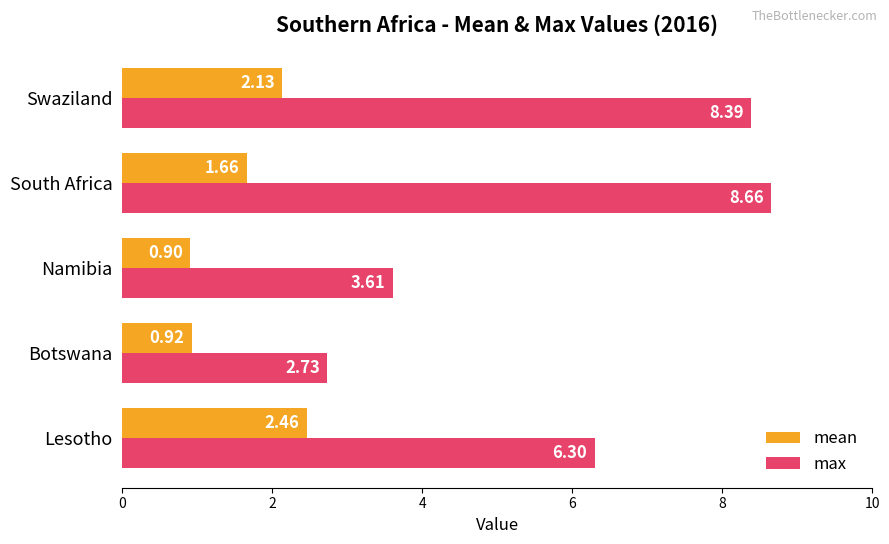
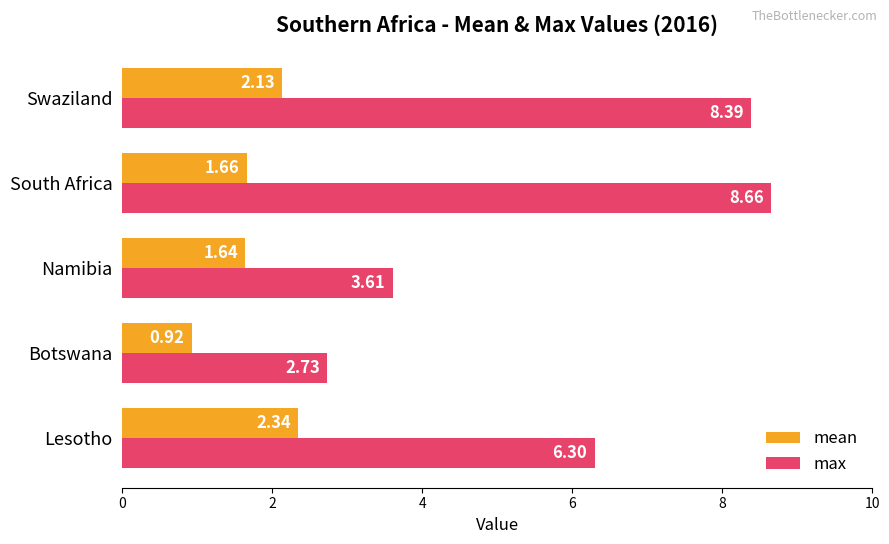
  {
    "mean": {
      "Swaziland": 2.13,
      "South Africa": 1.66,
-     "Namibia": 0.90,
+     "Namibia": 1.64,
      "Botswana": 0.92,
-     "Lesotho": 2.46
+     "Lesotho": 2.34
    },
    "max": {
      "Swaziland": 8.39,
      "South Africa": 8.66,
      "Namibia": 3.61,
      "Botswana": 2.73,
      "Lesotho": 6.30
    }
  }
